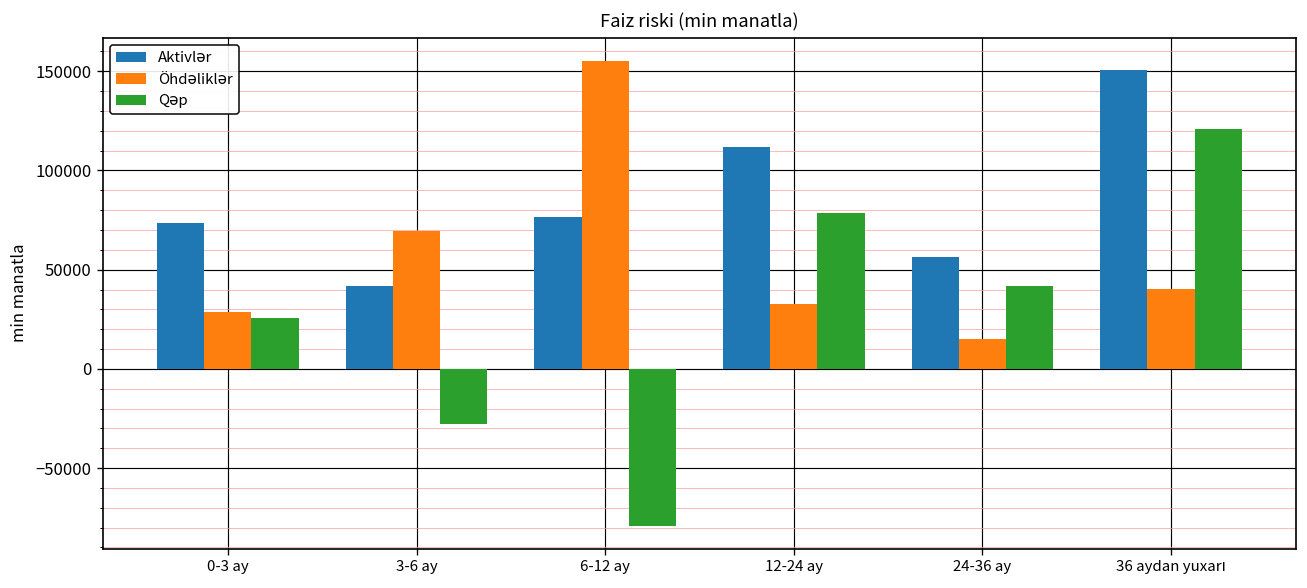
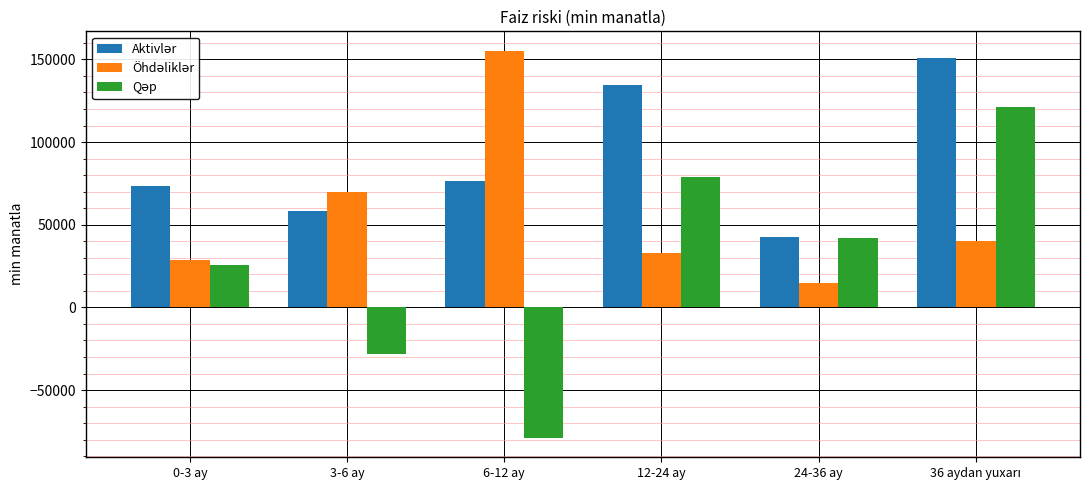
  {
    "Aktivlər": {
      "0-3 ay": 74000,
-     "3-6 ay": 42000,
+     "3-6 ay": 58000,
      "6-12 ay": 76000,
-     "12-24 ay": 112000,
-     "24-36 ay": 57000,
+     "12-24 ay": 134000,
+     "24-36 ay": 42000,
      "36 aydan yuxarı": 151000
    },
    "Öhdəliklər": {
      "0-3 ay": 28000,
      "3-6 ay": 70000,
      "6-12 ay": 155000,
      "12-24 ay": 33000,
      "24-36 ay": 15000,
      "36 aydan yuxarı": 40000
    },
    "Qəp": {
      "0-3 ay": 26000,
      "3-6 ay": -28000,
      "6-12 ay": -79000,
      "12-24 ay": 79000,
      "24-36 ay": 42000,
      "36 aydan yuxarı": 121000
    }
  }
